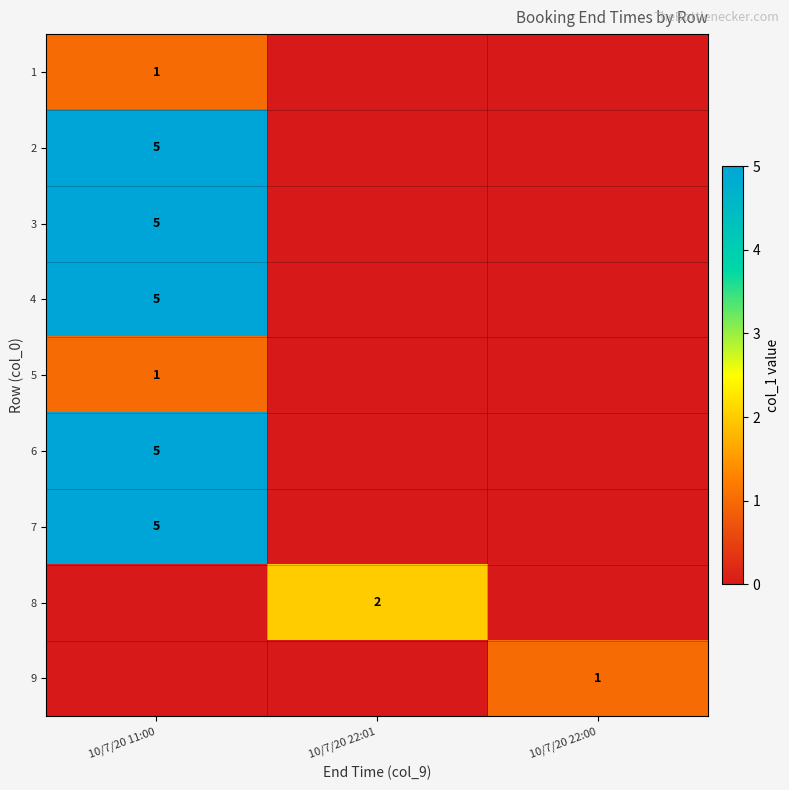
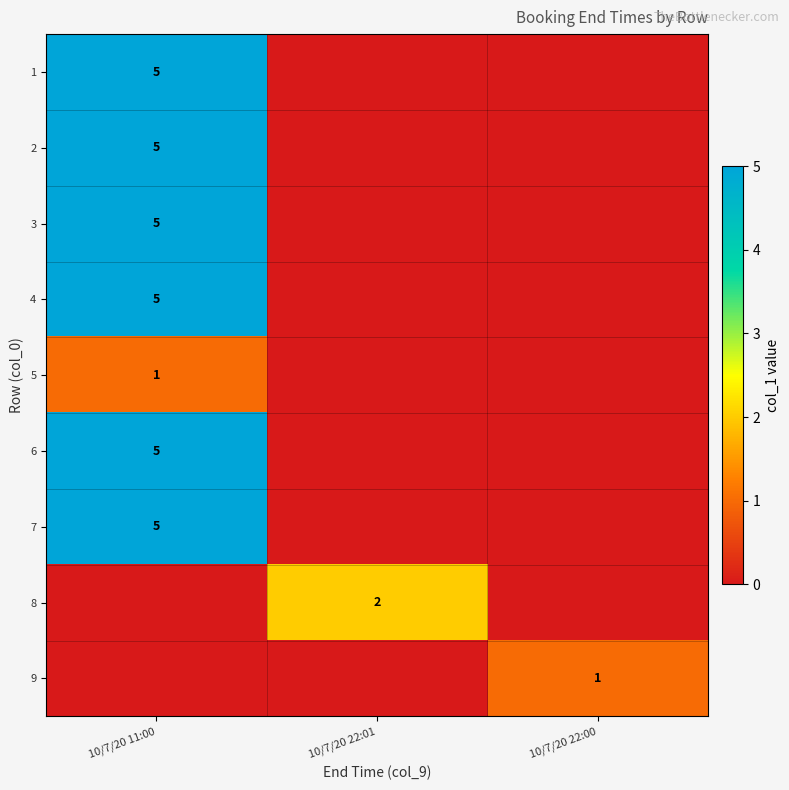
  {
    "1": {
-     "10/7/20 11:00": 1
+     "10/7/20 11:00": 5
    },
    "2": {
      "10/7/20 11:00": 5
    },
    "3": {
      "10/7/20 11:00": 5
    },
    "4": {
      "10/7/20 11:00": 5
    },
    "5": {
      "10/7/20 11:00": 1
    },
    "6": {
      "10/7/20 11:00": 5
    },
    "7": {
      "10/7/20 11:00": 5
    },
    "8": {
      "10/7/20 22:01": 2
    },
    "9": {
      "10/7/20 22:00": 1
    }
  }
